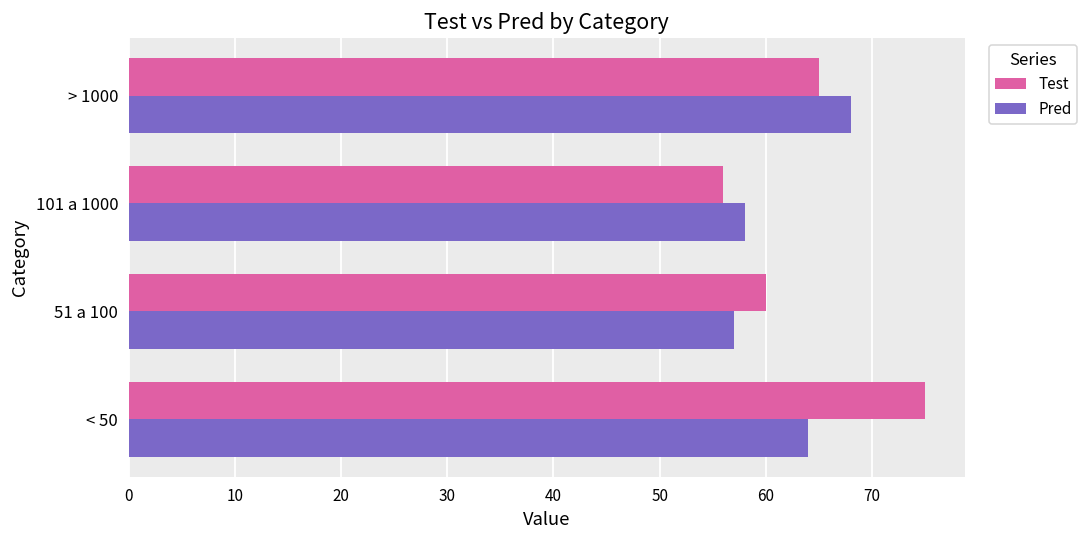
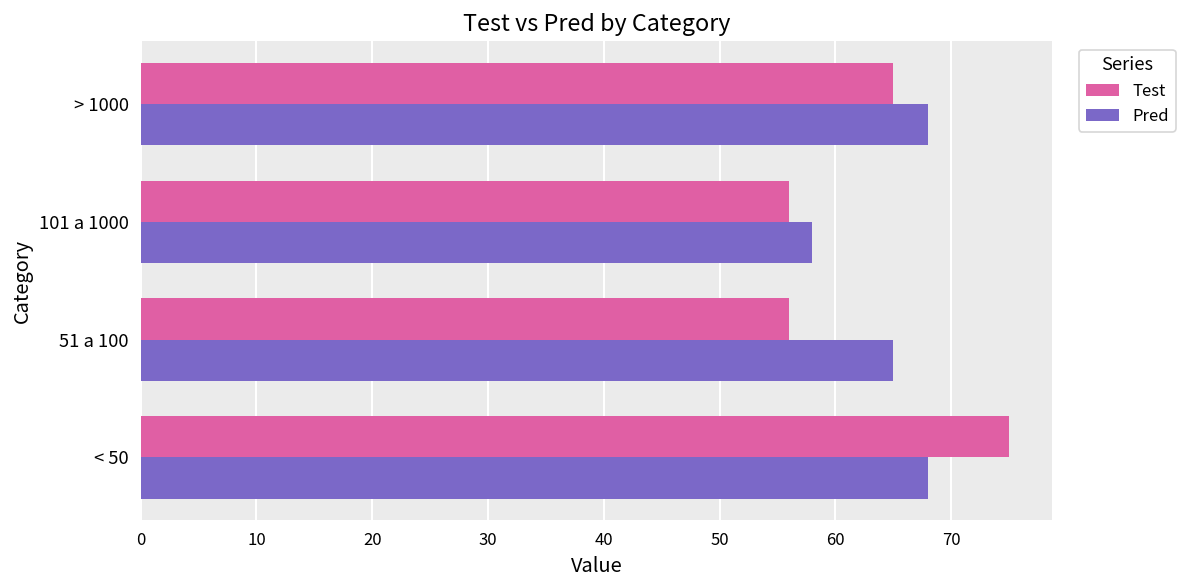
  {
    "Test": {
      "> 1000": 65,
      "101 a 1000": 56,
-     "51 a 100": 60,
+     "51 a 100": 56,
      "< 50": 75
    },
    "Pred": {
      "> 1000": 68,
      "101 a 1000": 58,
-     "51 a 100": 57,
-     "< 50": 64
+     "51 a 100": 65,
+     "< 50": 68
    }
  }
